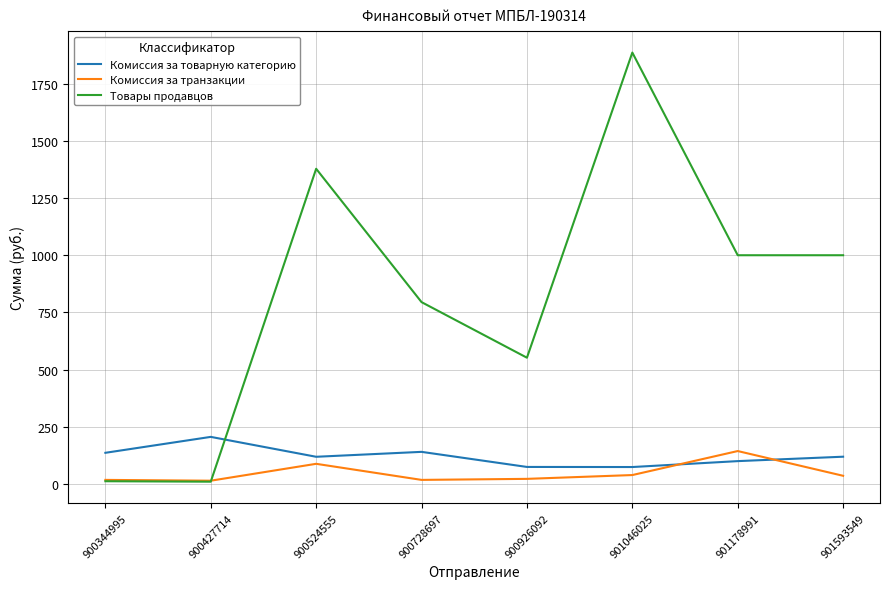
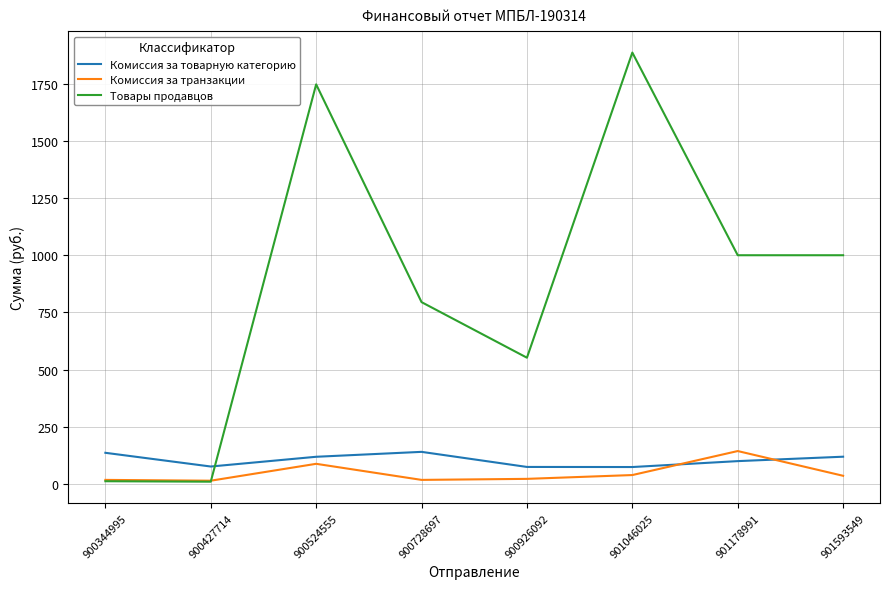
  {
    "Комиссия за товарную категорию": {
      "900344995": 140,
-     "900427714": 210,
+     "900427714": 80,
      "900524555": 120,
      "900728697": 140,
      "900926092": 70,
      "901046025": 70,
      "901178991": 100,
      "901593549": 120
    },
    "Комиссия за транзакции": {
      "900524555": 90,
      "900728697": 20,
      "900926092": 20,
      "901046025": 40,
      "901178991": 140,
      "901593549": 40
    },
    "Товары продавцов": {
-     "900524555": 1380,
+     "900524555": 1750,
      "900728697": 800,
      "900926092": 550,
      "901046025": 1890,
      "901178991": 1000,
      "901593549": 1000
    }
  }
